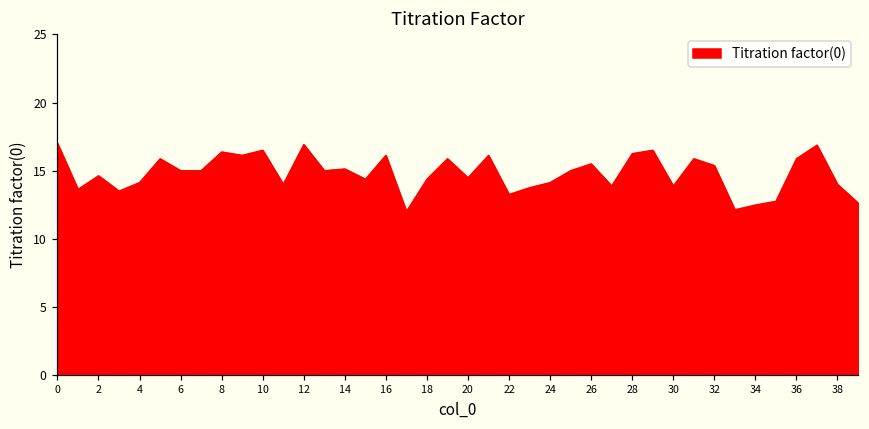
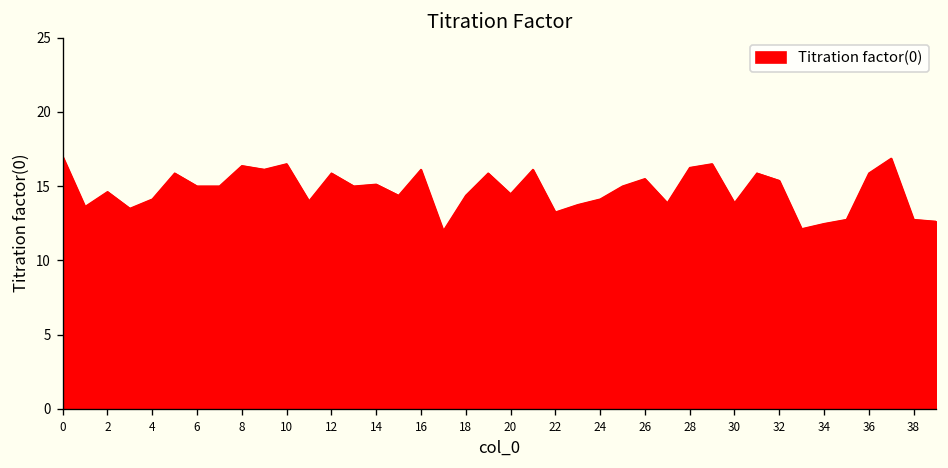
  {
    "0": 17.0,
    "2": 14.6,
    "4": 14.1,
    "6": 15.0,
    "8": 16.4,
    "10": 16.5,
-   "12": 16.9,
+   "12": 15.9,
    "14": 15.1,
    "16": 16.1,
    "18": 14.4,
    "20": 14.5,
    "22": 13.3,
    "24": 14.1,
    "26": 15.5,
    "28": 16.3,
    "30": 13.9,
    "32": 15.4,
    "34": 12.5,
    "36": 15.9,
-   "38": 14.0
+   "38": 12.8
  }
